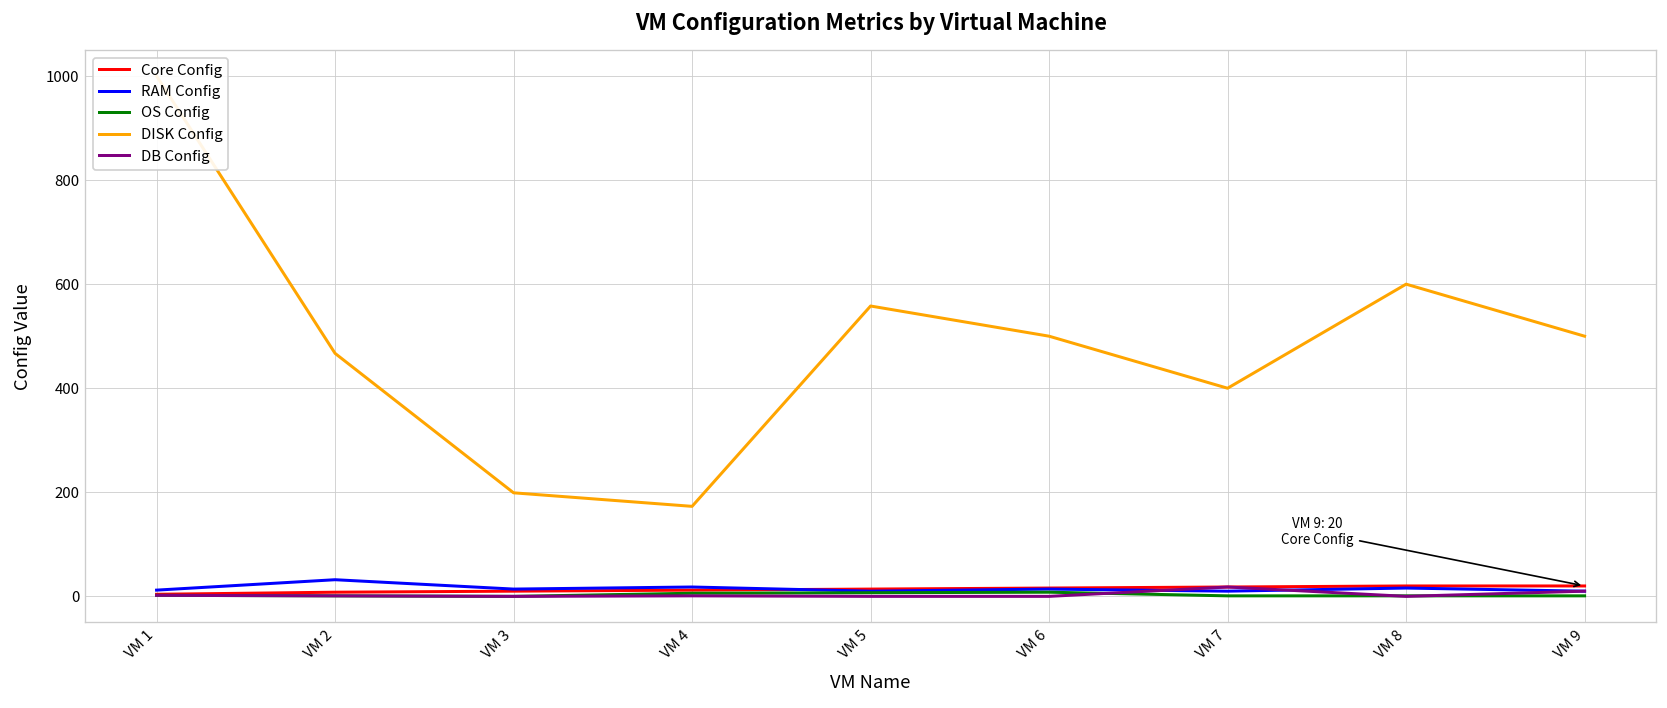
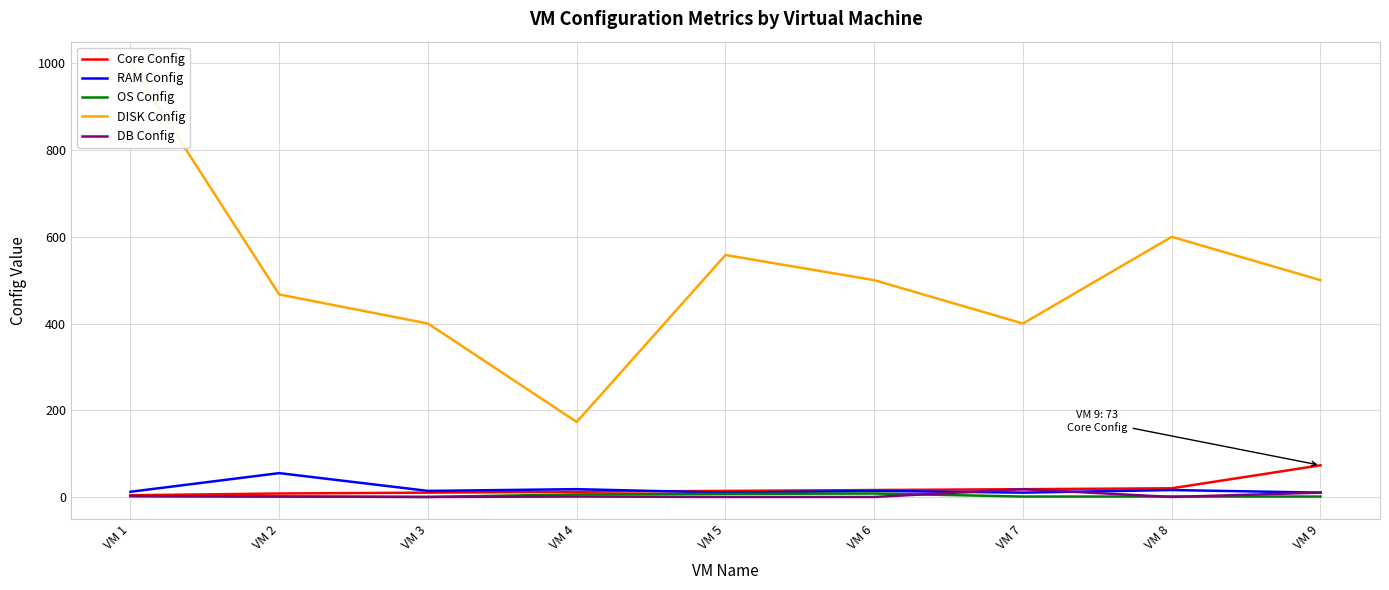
  {
    "Core Config": {
-     "VM 9": 20
+     "VM 9": 73
    },
    "RAM Config": {
      "VM 1": 10,
-     "VM 2": 30,
+     "VM 2": 60,
      "VM 4": 20,
      "VM 7": 10
    },
    "OS Config": {
      "VM 6": 10,
      "VM 7": 0,
      "VM 9": 0
    },
    "DISK Config": {
      "VM 2": 470,
-     "VM 3": 200,
+     "VM 3": 400,
      "VM 4": 170,
      "VM 5": 560,
      "VM 6": 500,
      "VM 7": 400,
      "VM 8": 600,
      "VM 9": 500
    },
    "DB Config": {
      "VM 5": 0,
      "VM 6": 0
    }
  }
